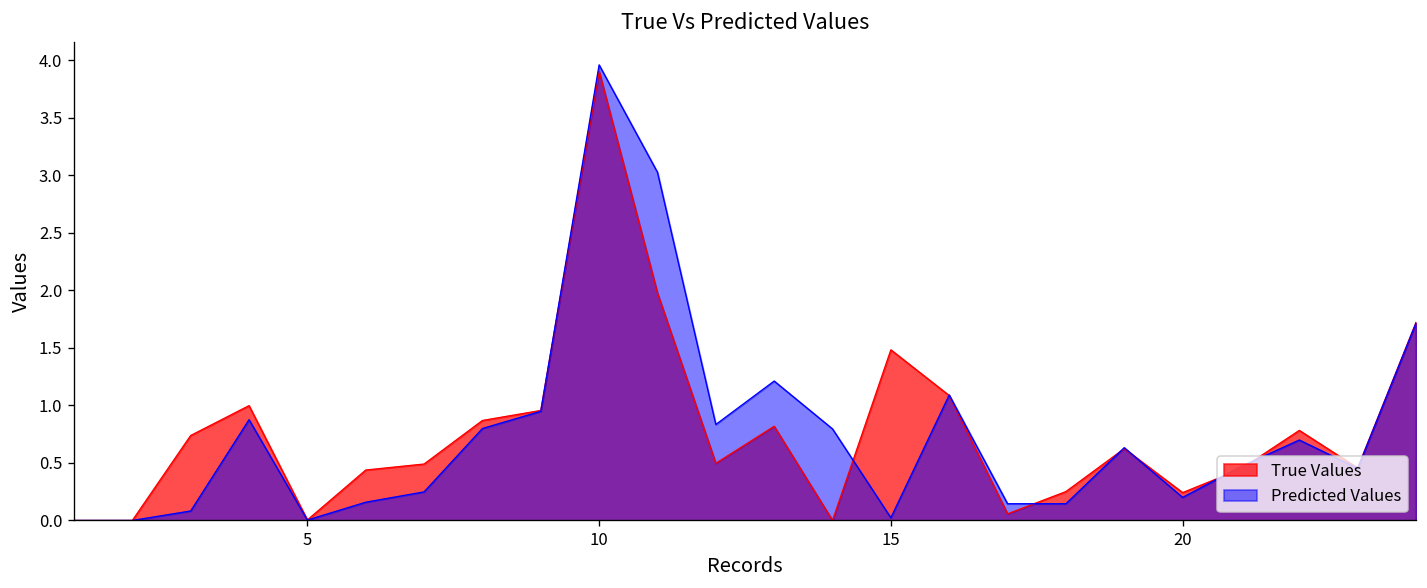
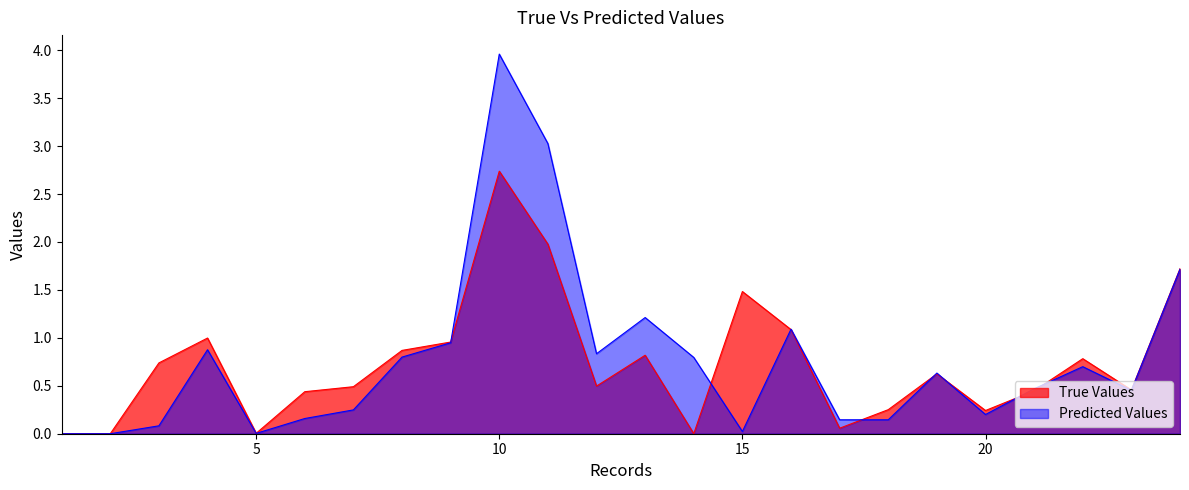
  {
    "True Values": {
-     "10": 3.9,
+     "10": 2.7,
      "15": 1.5,
      "20": 0.2
    },
    "Predicted Values": {
      "10": 4.0,
      "15": 0.0,
      "20": 0.2
    }
  }
